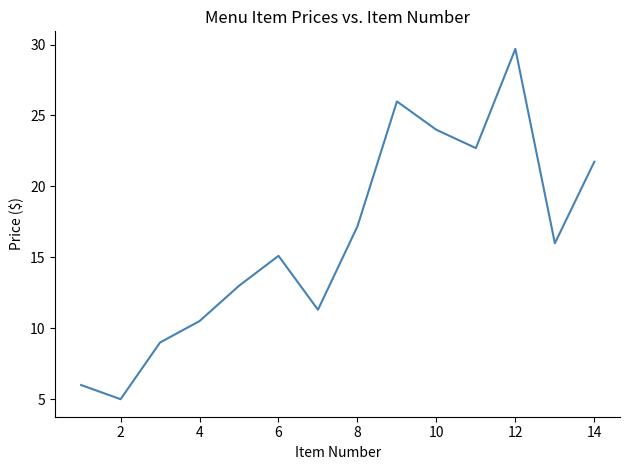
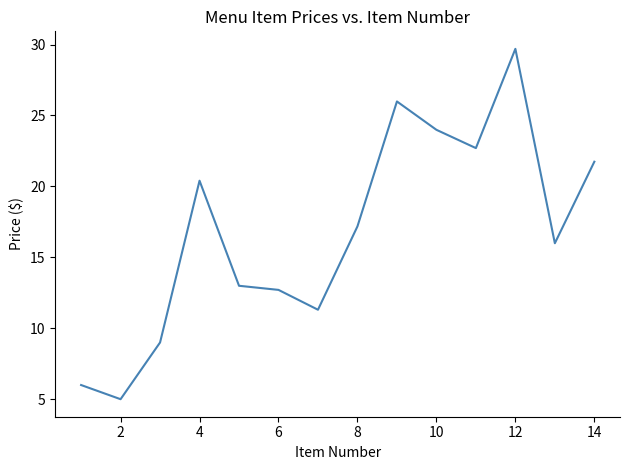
  {
    "2": 5.0,
-   "4": 10.5,
-   "6": 15.1,
+   "4": 20.4,
+   "6": 12.7,
    "8": 17.2,
    "10": 24.0,
    "12": 29.7,
    "14": 21.7
  }
